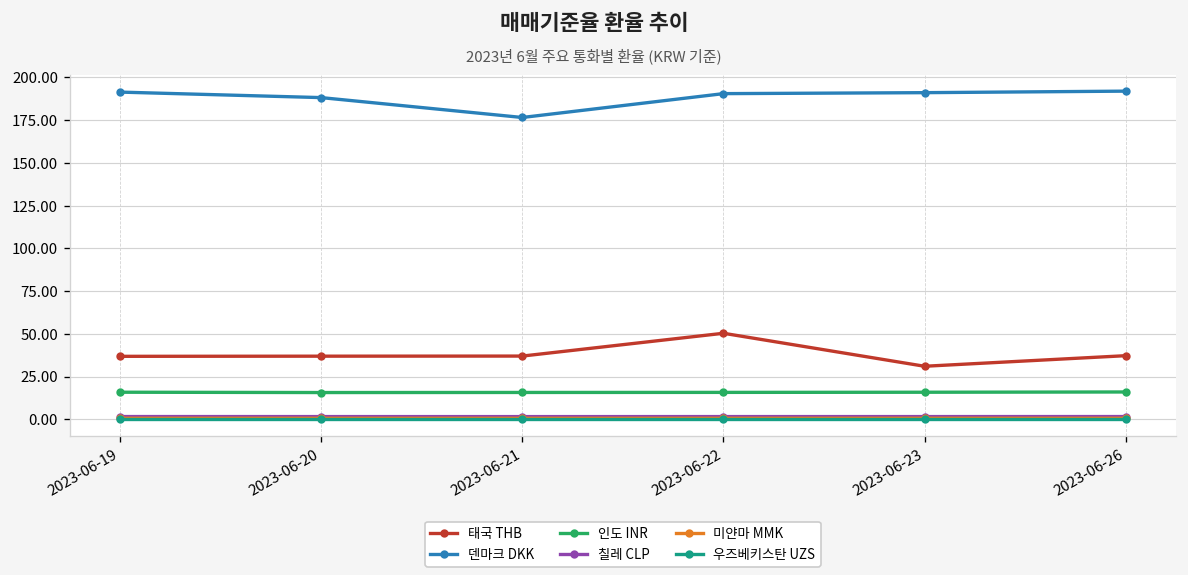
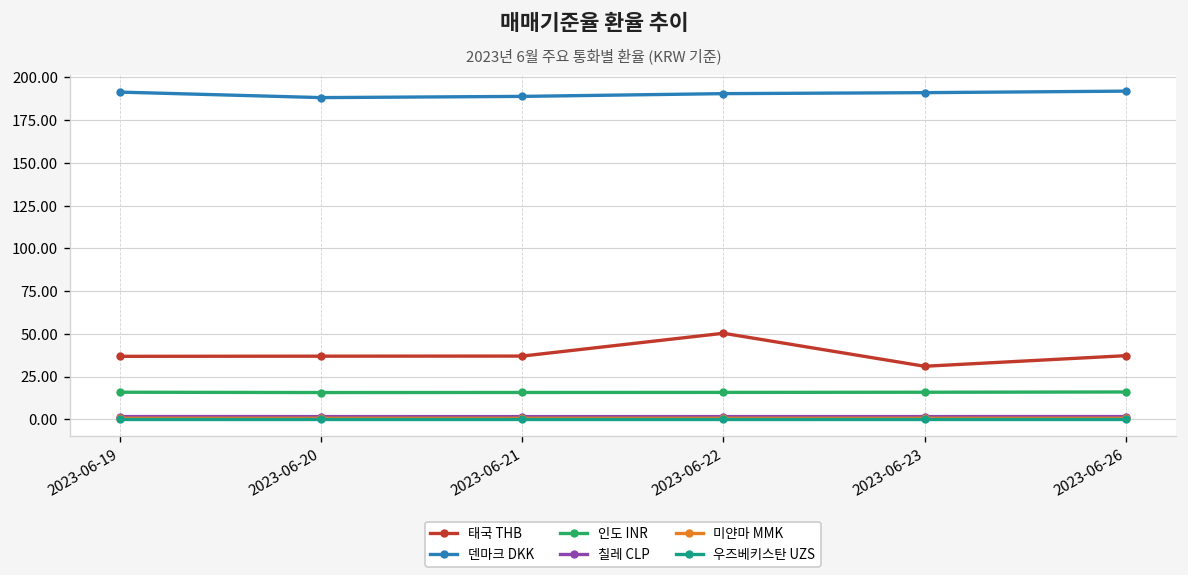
  {
    "태국 THB": {
      "2023-06-19": 37,
      "2023-06-20": 37,
      "2023-06-21": 37,
      "2023-06-22": 50,
      "2023-06-23": 31,
      "2023-06-26": 37
    },
    "덴마크 DKK": {
      "2023-06-19": 191,
      "2023-06-20": 188,
-     "2023-06-21": 177,
+     "2023-06-21": 189,
      "2023-06-22": 190,
      "2023-06-23": 191,
      "2023-06-26": 192
    }
  }
